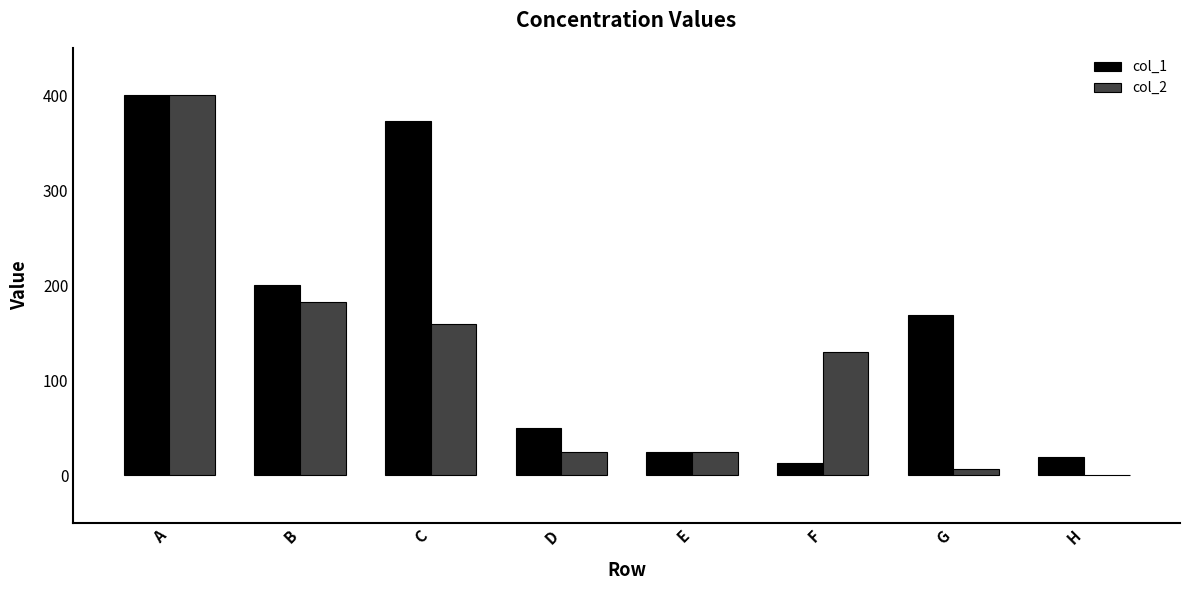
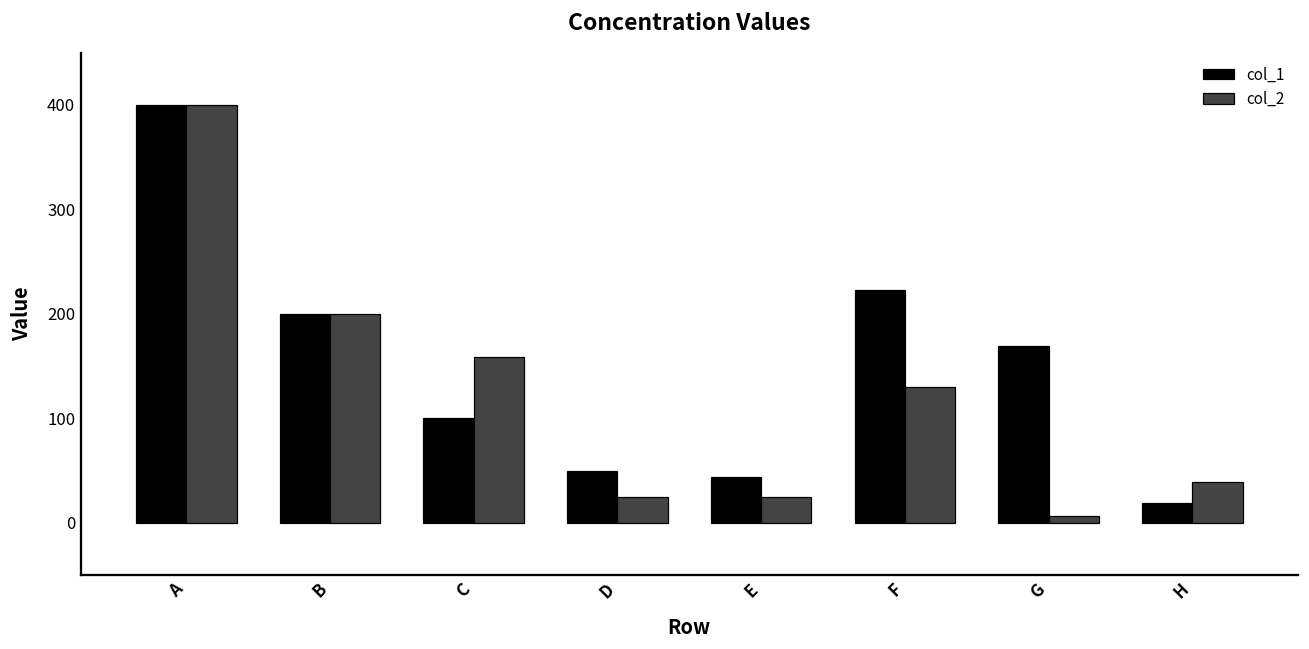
  {
    "col_1": {
      "A": 400,
      "B": 200,
-     "C": 370,
+     "C": 100,
      "D": 50,
-     "E": 30,
-     "F": 10,
+     "E": 40,
+     "F": 220,
      "G": 170,
      "H": 20
    },
    "col_2": {
      "A": 400,
-     "B": 180,
+     "B": 200,
      "C": 160,
      "D": 30,
      "E": 30,
      "F": 130,
      "G": 10,
-     "H": 0
+     "H": 40
    }
  }
